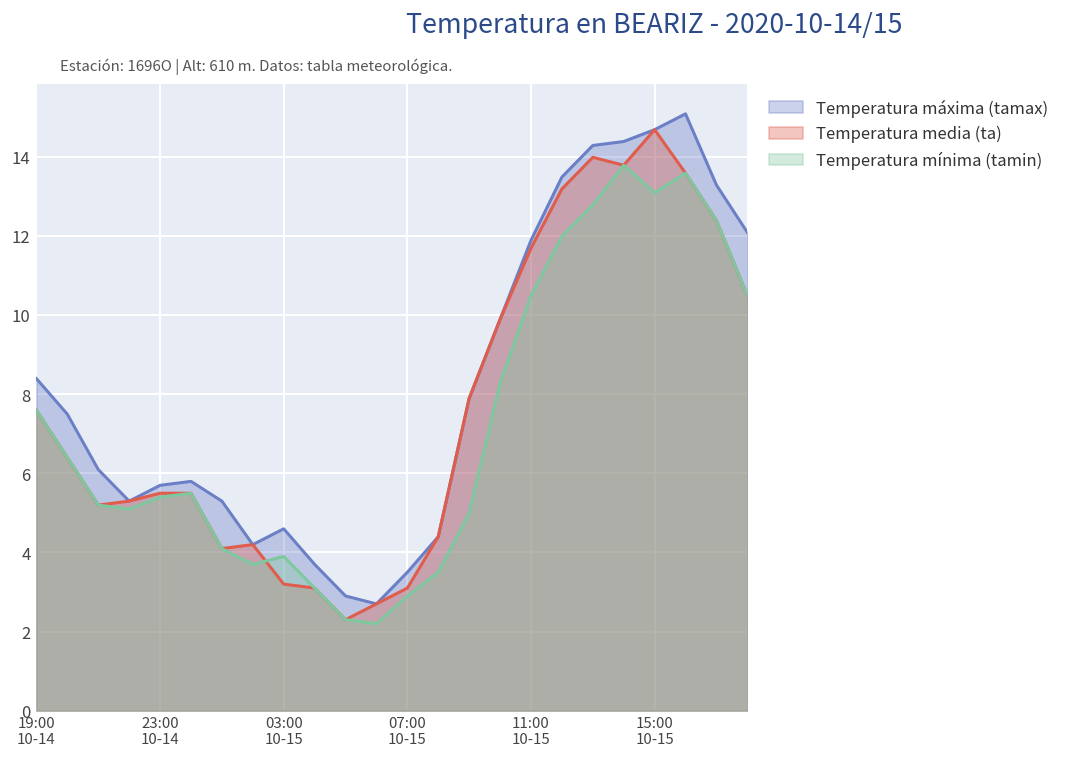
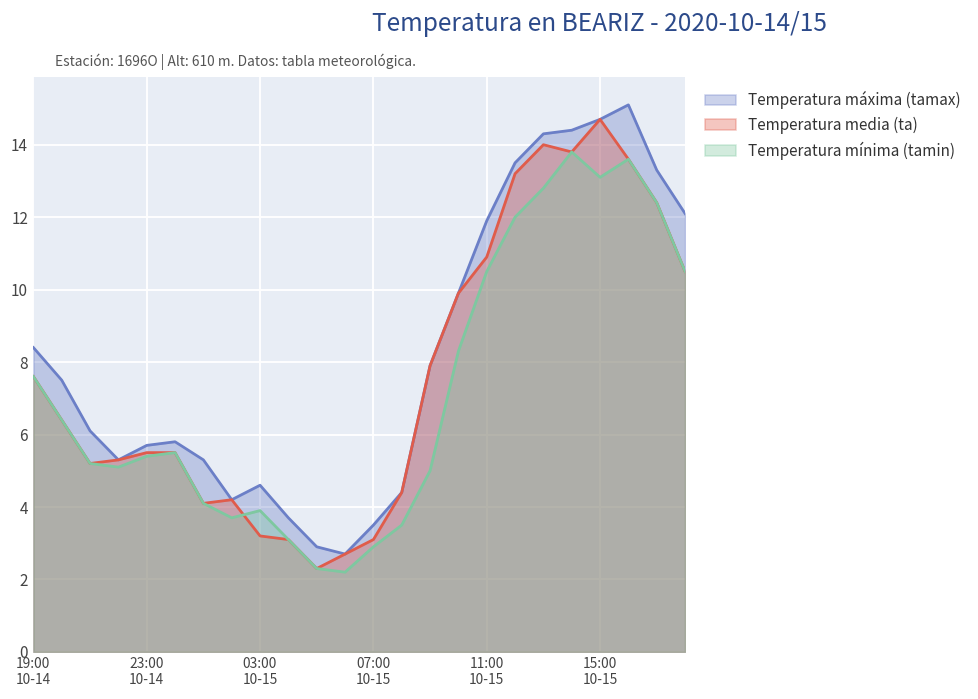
  {
    "Temperatura media (ta)": {
      "23:00 10-14": 5.5,
      "03:00 10-15": 3.2,
      "07:00 10-15": 3.1,
-     "11:00 10-15": 11.7
+     "11:00 10-15": 10.9
    }
  }
